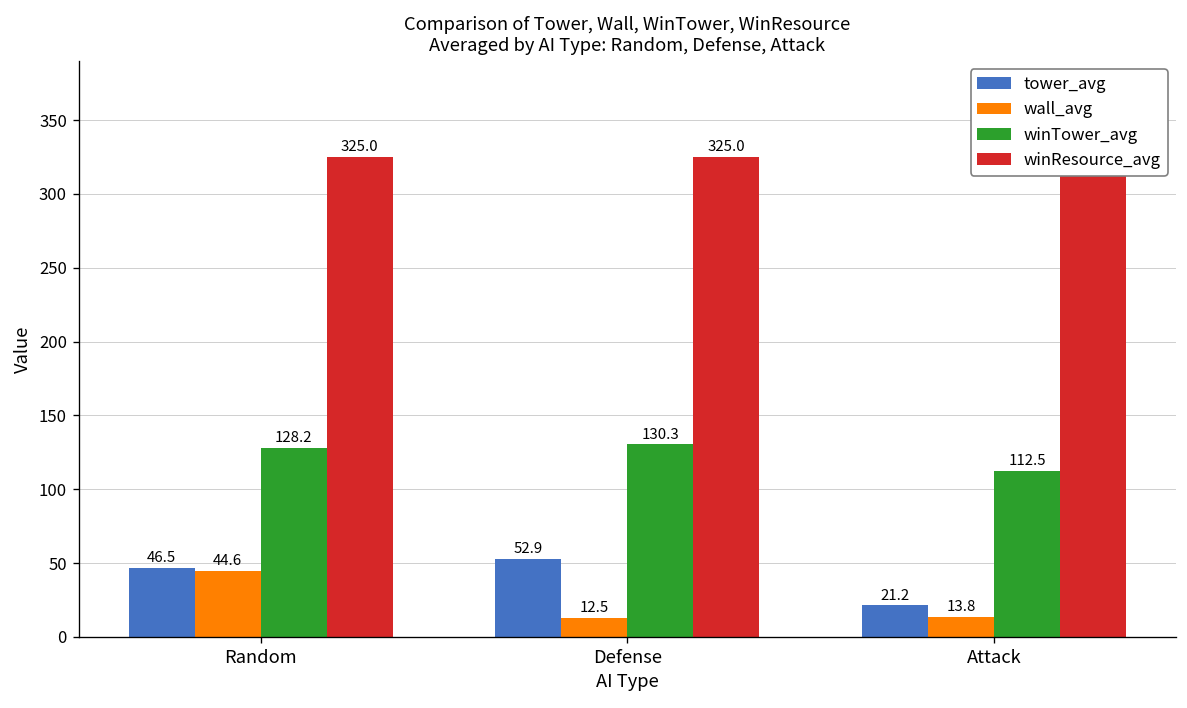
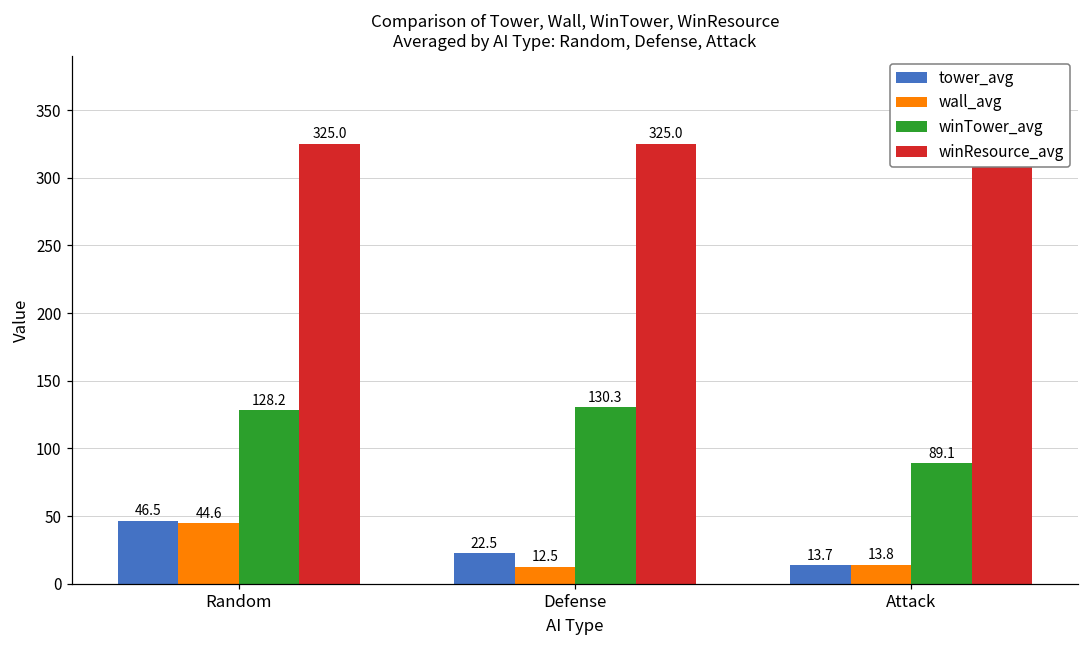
  {
    "tower_avg": {
      "Random": 46.5,
-     "Defense": 52.9,
-     "Attack": 21.2
+     "Defense": 22.5,
+     "Attack": 13.7
    },
    "wall_avg": {
      "Random": 44.6,
      "Defense": 12.5,
      "Attack": 13.8
    },
    "winTower_avg": {
      "Random": 128.2,
      "Defense": 130.3,
-     "Attack": 112.5
+     "Attack": 89.1
    },
    "winResource_avg": {
      "Random": 325.0,
      "Defense": 325.0
    }
  }
